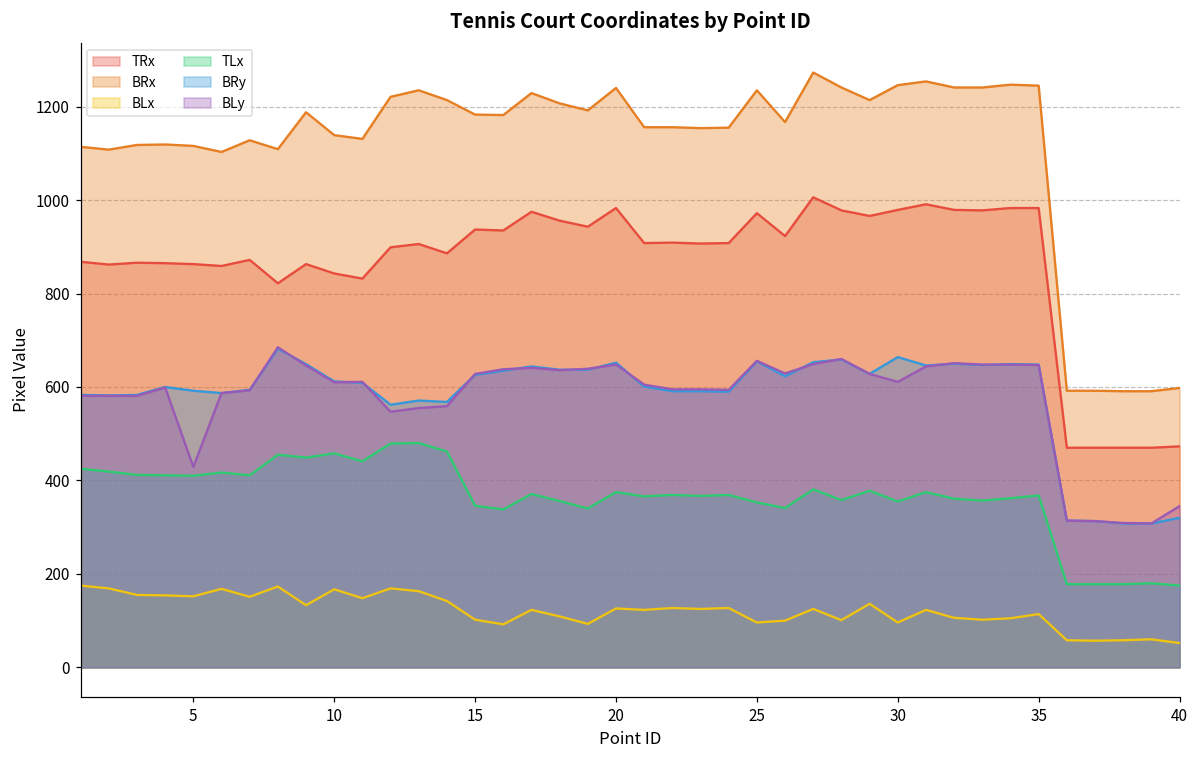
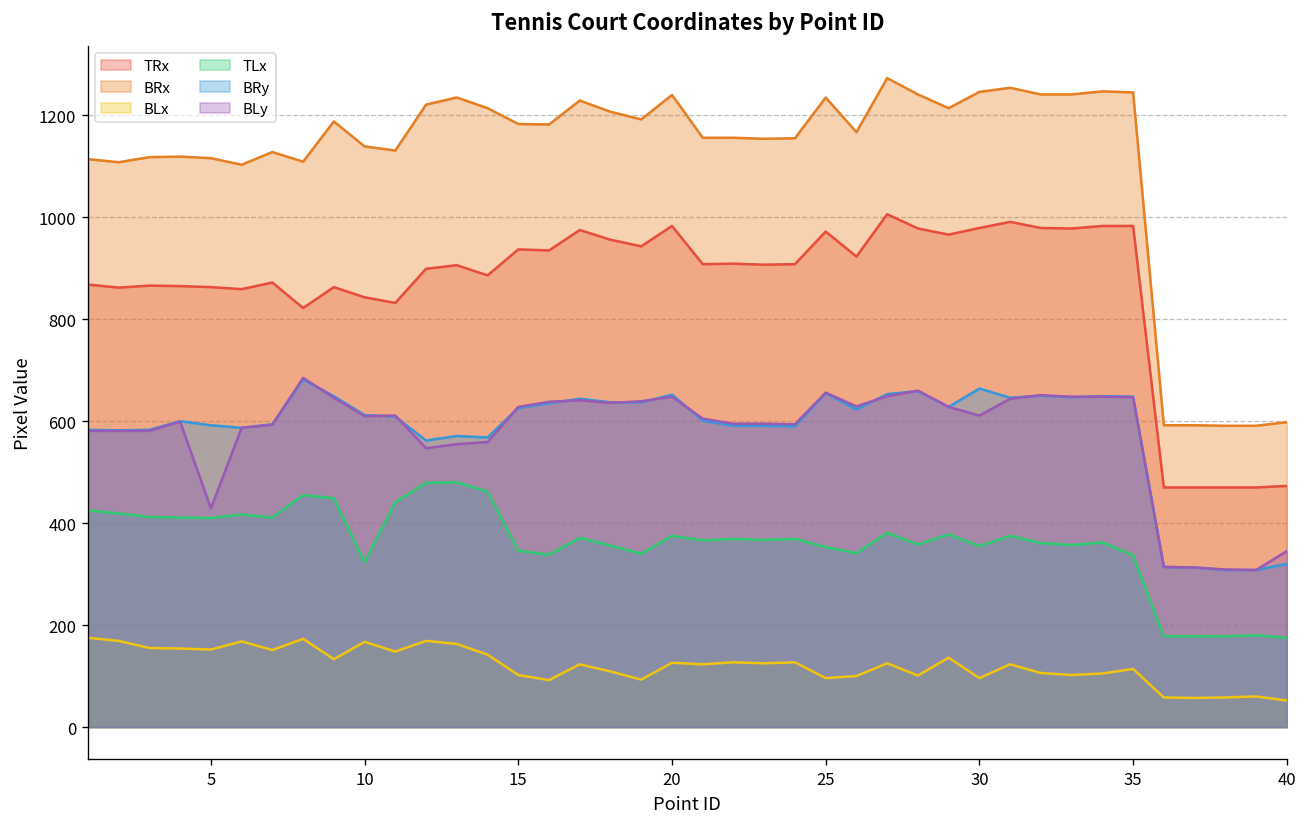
  {
    "TLx": {
      "5": 410,
-     "10": 460,
+     "10": 320,
      "15": 350,
      "20": 380,
      "25": 350,
      "30": 360,
-     "35": 370,
+     "35": 340,
      "40": 180
    },
    "BRy": {
      "5": 590,
      "30": 660,
      "40": 320
    },
    "BLy": {
      "5": 430,
      "30": 610,
      "40": 350
    }
  }
